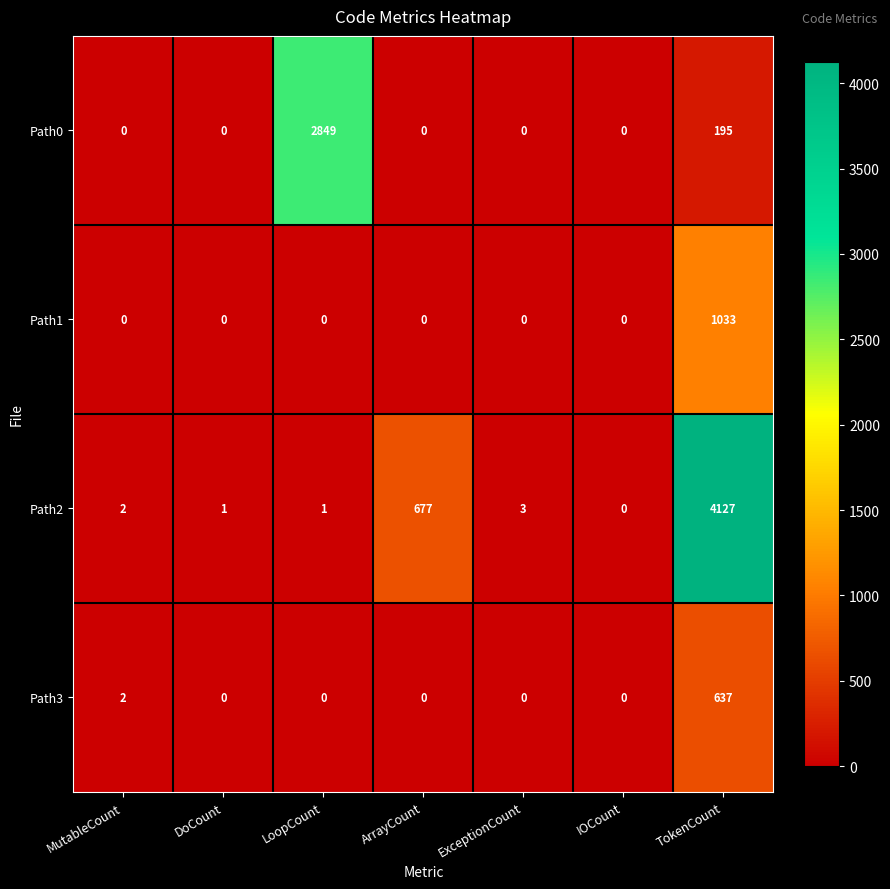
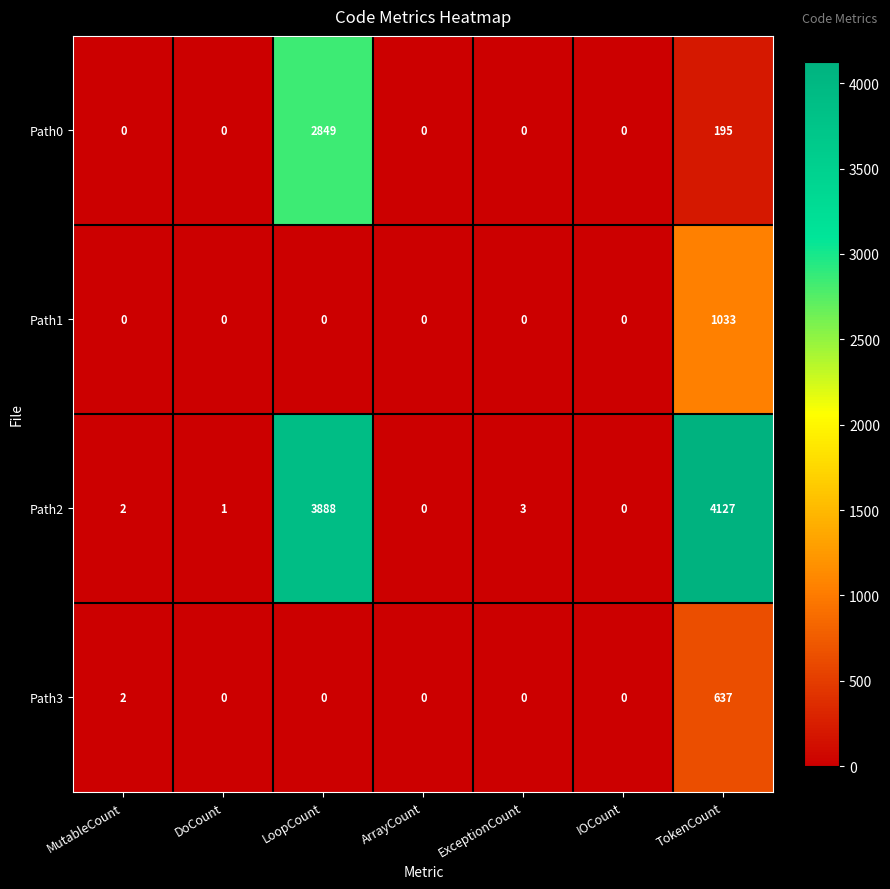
  {
    "Path0": {
      "MutableCount": 0,
      "DoCount": 0,
      "LoopCount": 2849,
      "ArrayCount": 0,
      "ExceptionCount": 0,
      "IOCount": 0,
      "TokenCount": 195
    },
    "Path1": {
      "MutableCount": 0,
      "DoCount": 0,
      "LoopCount": 0,
      "ArrayCount": 0,
      "ExceptionCount": 0,
      "IOCount": 0,
      "TokenCount": 1033
    },
    "Path2": {
      "MutableCount": 2,
      "DoCount": 1,
-     "LoopCount": 1,
-     "ArrayCount": 677,
+     "LoopCount": 3888,
+     "ArrayCount": 0,
      "ExceptionCount": 3,
      "IOCount": 0,
      "TokenCount": 4127
    },
    "Path3": {
      "MutableCount": 2,
      "DoCount": 0,
      "LoopCount": 0,
      "ArrayCount": 0,
      "ExceptionCount": 0,
      "IOCount": 0,
      "TokenCount": 637
    }
  }
